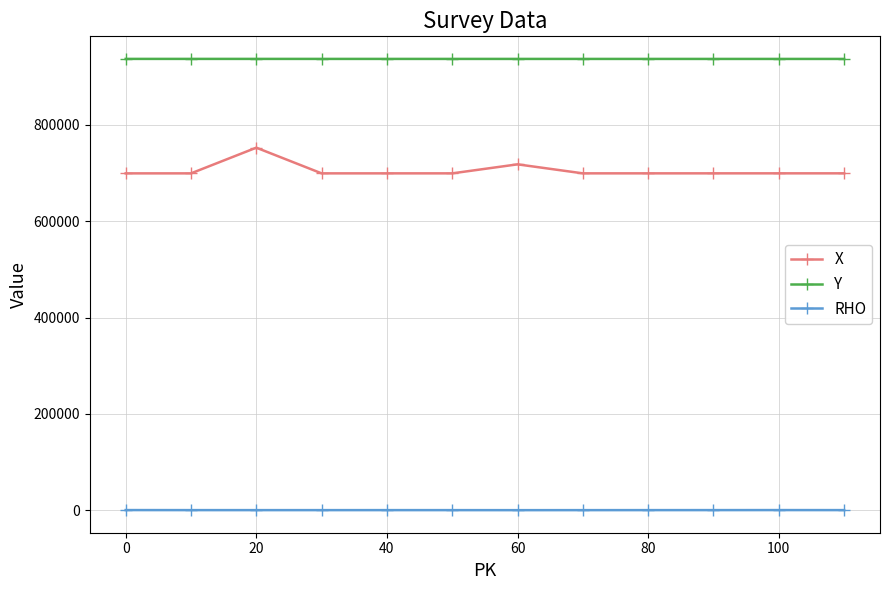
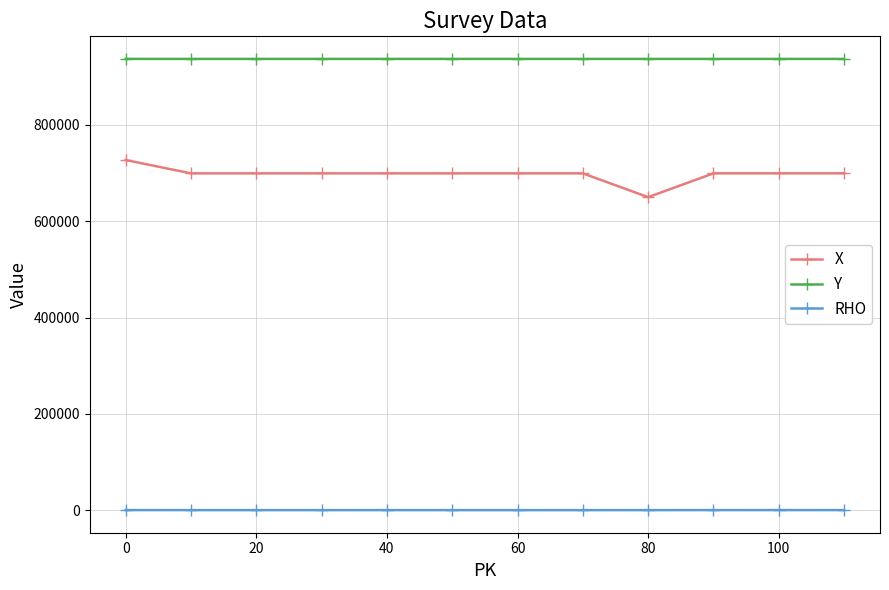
  {
    "X": {
-     "0": 700000,
-     "20": 750000,
+     "0": 730000,
+     "20": 700000,
      "40": 700000,
-     "60": 720000,
-     "80": 700000,
+     "60": 700000,
+     "80": 650000,
      "100": 700000
    },
    "Y": {
      "0": 940000,
      "20": 940000,
      "40": 940000,
      "60": 940000,
      "80": 940000,
      "100": 940000
    },
    "RHO": {
      "0": 0,
      "20": 0,
      "40": 0,
      "60": 0,
      "80": 0,
      "100": 0
    }
  }
